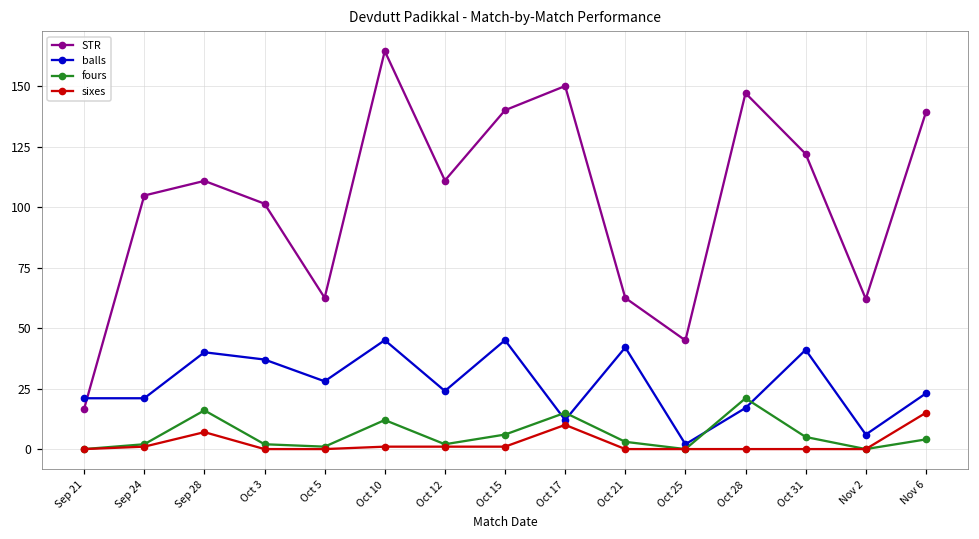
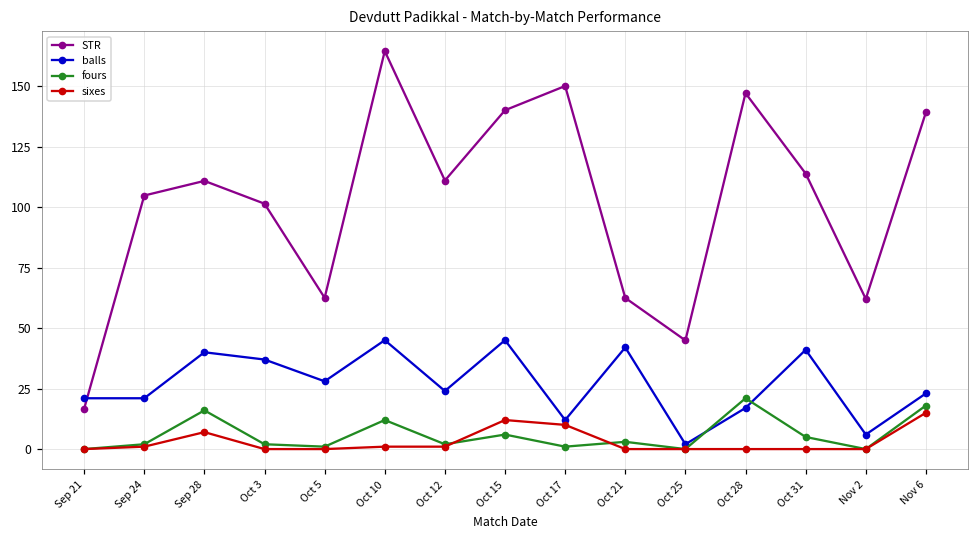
  {
    "STR": {
      "Sep 21": 17,
      "Sep 24": 105,
      "Sep 28": 111,
      "Oct 3": 101,
      "Oct 5": 63,
      "Oct 10": 164,
      "Oct 12": 111,
      "Oct 15": 140,
      "Oct 17": 150,
      "Oct 21": 62,
      "Oct 25": 45,
      "Oct 28": 147,
-     "Oct 31": 122,
+     "Oct 31": 114,
      "Nov 2": 62,
      "Nov 6": 139
    },
    "balls": {
      "Sep 21": 21,
      "Sep 24": 21,
      "Sep 28": 40,
      "Oct 3": 37,
      "Oct 5": 28,
      "Oct 10": 45,
      "Oct 12": 24,
      "Oct 15": 45,
      "Oct 17": 12,
      "Oct 21": 42,
      "Oct 25": 2,
      "Oct 28": 17,
      "Oct 31": 41,
      "Nov 2": 6,
      "Nov 6": 23
    },
    "fours": {
      "Sep 28": 16,
      "Oct 3": 2,
      "Oct 10": 12,
      "Oct 15": 6,
-     "Oct 17": 15,
+     "Oct 17": 1,
      "Oct 21": 3,
      "Oct 28": 21,
      "Oct 31": 5,
-     "Nov 6": 4
+     "Nov 6": 18
    },
    "sixes": {
      "Sep 28": 7,
      "Oct 3": 0,
      "Oct 10": 1,
-     "Oct 15": 1,
+     "Oct 15": 12,
      "Oct 17": 10,
      "Oct 21": 0,
      "Oct 28": 0,
      "Oct 31": 0,
      "Nov 6": 15
    }
  }
